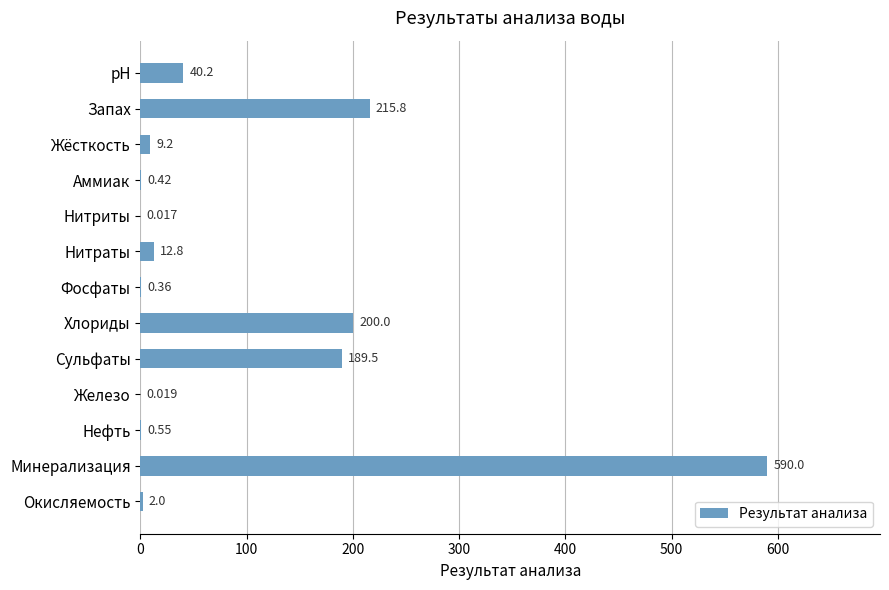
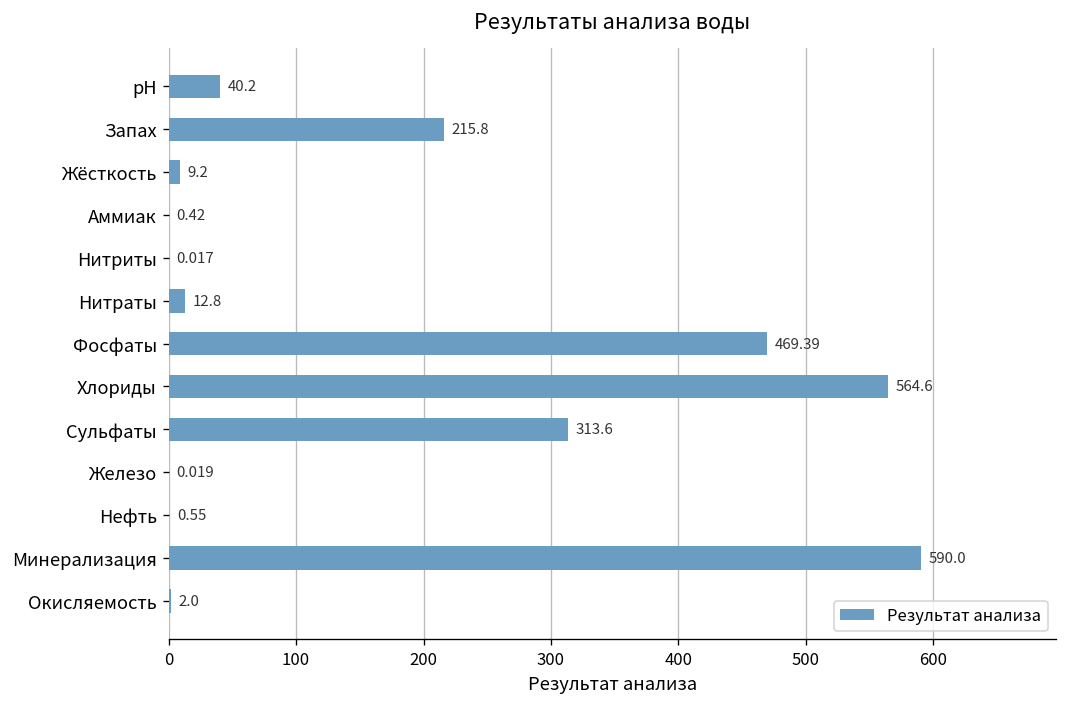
  {
    "pH": 40.2,
    "Запах": 215.8,
    "Жёсткость": 9.2,
    "Аммиак": 0.42,
    "Нитриты": 0.017,
    "Нитраты": 12.8,
-   "Фосфаты": 0.36,
-   "Хлориды": 200.0,
-   "Сульфаты": 189.5,
+   "Фосфаты": 469.39,
+   "Хлориды": 564.6,
+   "Сульфаты": 313.6,
    "Железо": 0.019,
    "Нефть": 0.55,
    "Минерализация": 590.0,
    "Окисляемость": 2.0
  }
